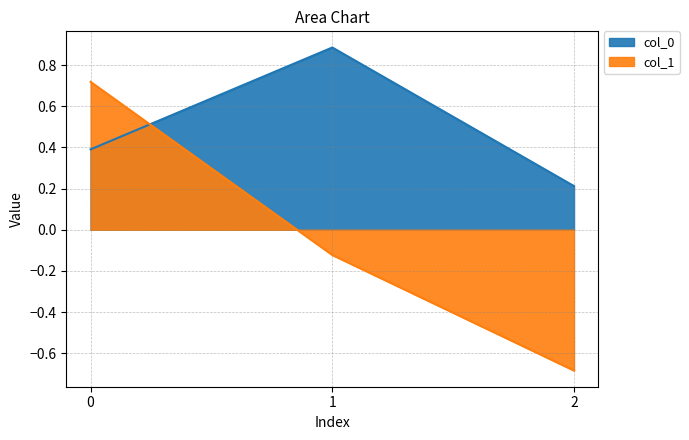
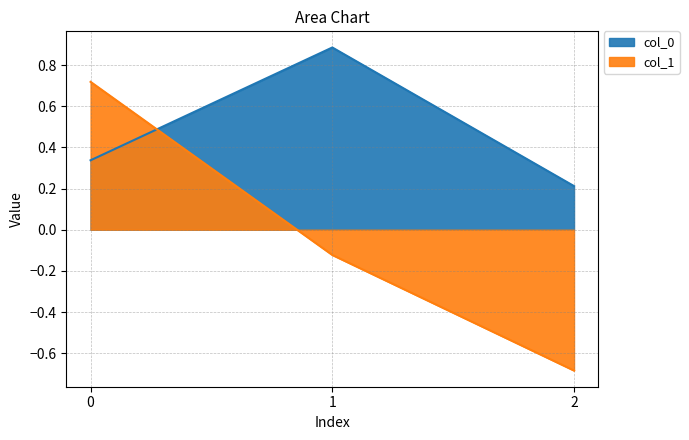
  {
    "col_0": {
-     "0": 0.39,
+     "0": 0.34,
      "1": 0.89,
      "2": 0.21
    }
  }
